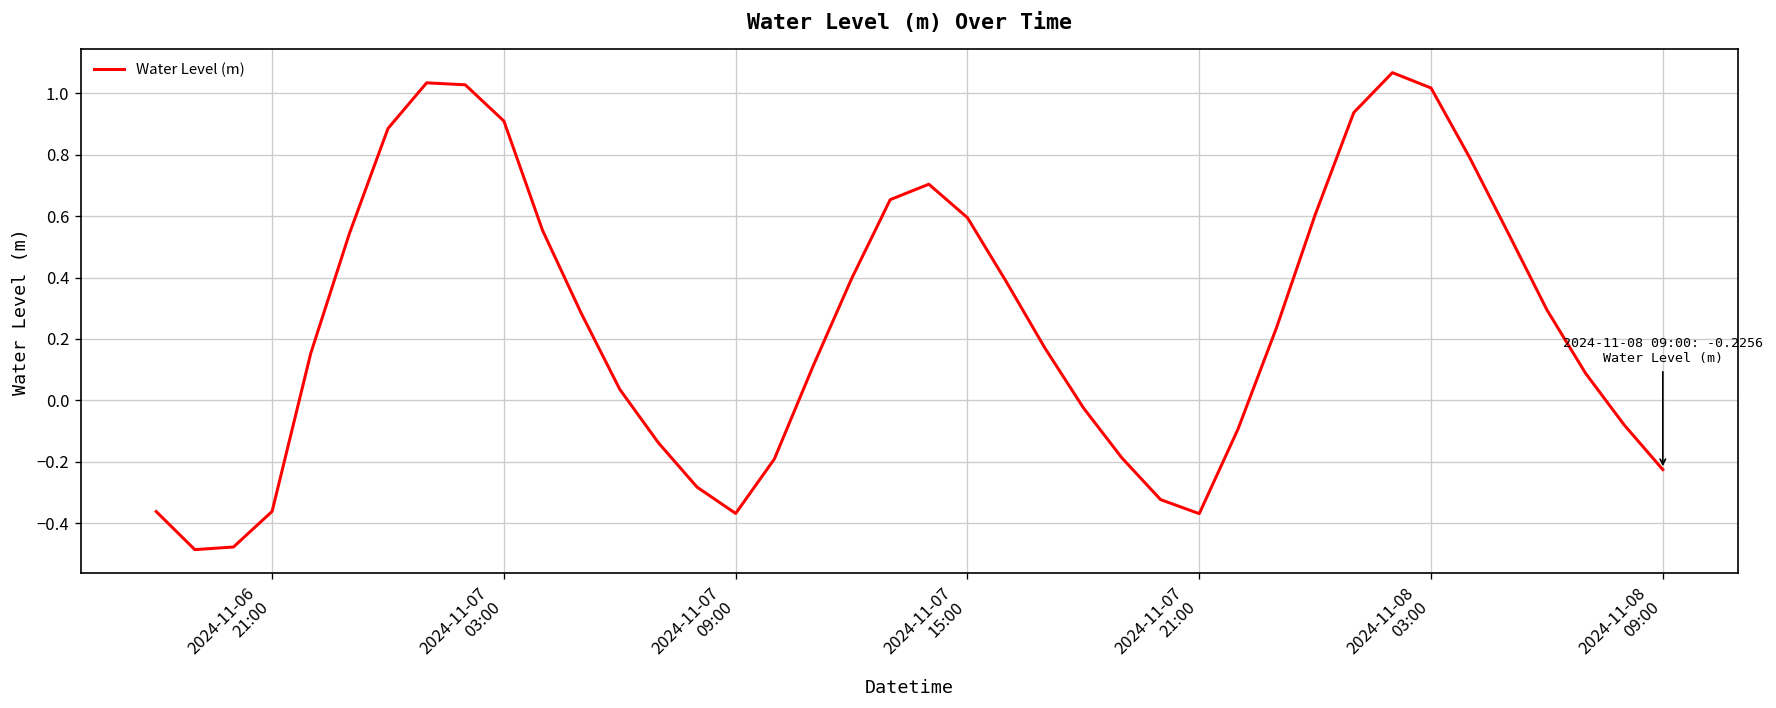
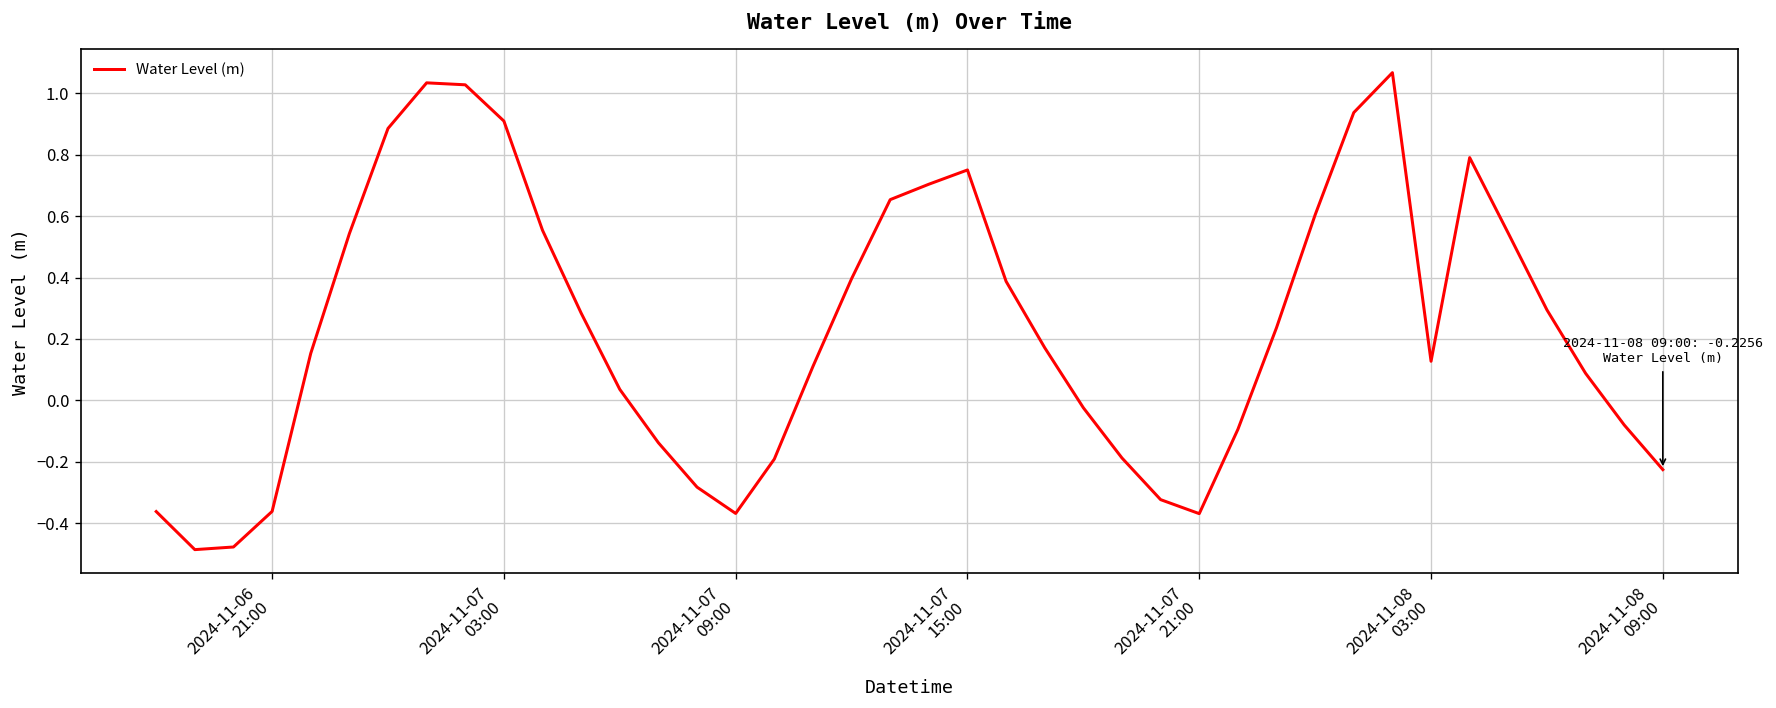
  {
    "2024-11-06 21:00": -0.36,
    "2024-11-07 03:00": 0.91,
    "2024-11-07 09:00": -0.37,
-   "2024-11-07 15:00": 0.59,
+   "2024-11-07 15:00": 0.75,
    "2024-11-07 21:00": -0.37,
-   "2024-11-08 03:00": 1.02,
+   "2024-11-08 03:00": 0.13,
    "2024-11-08 09:00": -0.23
  }
